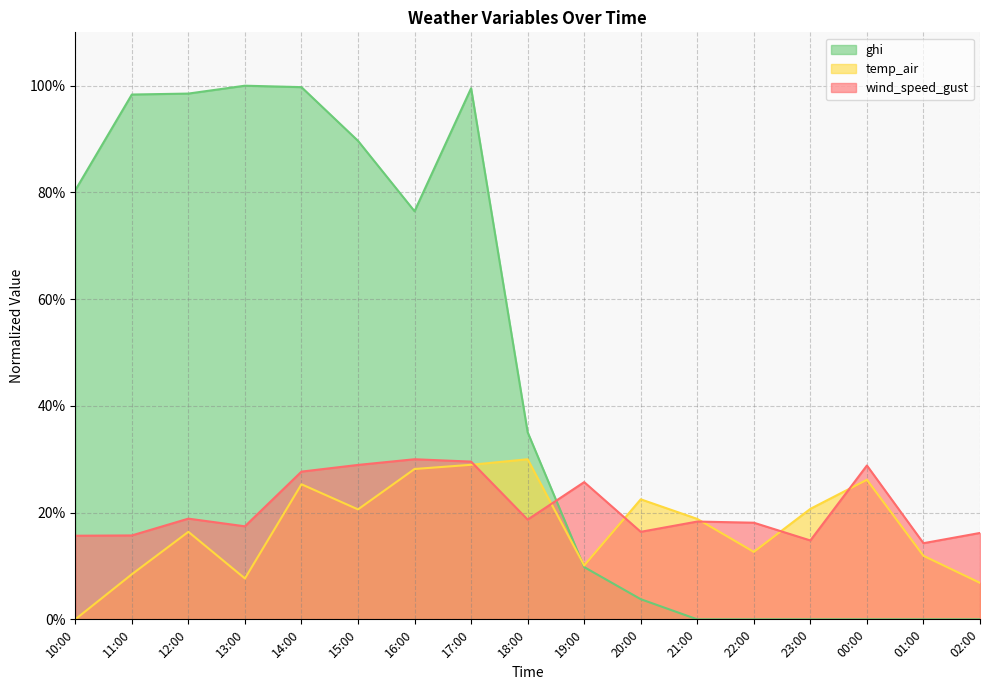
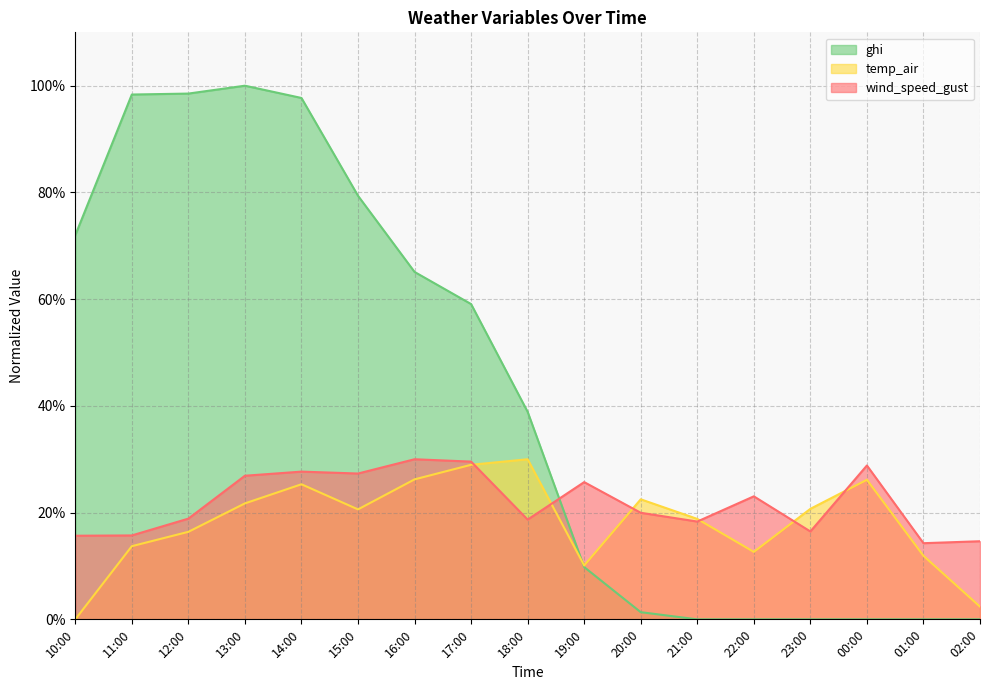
  {
    "ghi": {
-     "10:00": "80%",
+     "10:00": "72%",
      "11:00": "98%",
      "12:00": "99%",
      "13:00": "100%",
-     "14:00": "100%",
-     "15:00": "90%",
-     "16:00": "76%",
-     "17:00": "100%",
-     "18:00": "35%",
-     "20:00": "4%",
+     "14:00": "98%",
+     "15:00": "79%",
+     "16:00": "65%",
+     "17:00": "59%",
+     "18:00": "39%",
+     "20:00": "1%",
      "21:00": "0%",
      "22:00": "0%",
      "23:00": "0%",
      "00:00": "0%",
      "01:00": "0%",
      "02:00": "0%"
    },
    "temp_air": {
      "10:00": "0%",
-     "11:00": "8%",
+     "11:00": "14%",
      "12:00": "16%",
-     "13:00": "8%",
+     "13:00": "22%",
      "14:00": "25%",
      "15:00": "21%",
-     "16:00": "28%",
+     "16:00": "26%",
      "17:00": "29%",
      "18:00": "30%",
      "20:00": "22%",
      "21:00": "19%",
      "22:00": "13%",
      "23:00": "21%",
      "00:00": "26%",
      "01:00": "12%",
-     "02:00": "7%"
+     "02:00": "2%"
    },
    "wind_speed_gust": {
      "10:00": "16%",
      "11:00": "16%",
      "12:00": "19%",
-     "13:00": "17%",
+     "13:00": "27%",
      "14:00": "28%",
-     "15:00": "29%",
+     "15:00": "27%",
      "16:00": "30%",
      "17:00": "30%",
      "18:00": "19%",
      "19:00": "26%",
-     "20:00": "16%",
+     "20:00": "20%",
      "21:00": "18%",
-     "22:00": "18%",
-     "23:00": "15%",
+     "22:00": "23%",
+     "23:00": "16%",
      "00:00": "29%",
      "01:00": "14%",
-     "02:00": "16%"
+     "02:00": "15%"
    }
  }
